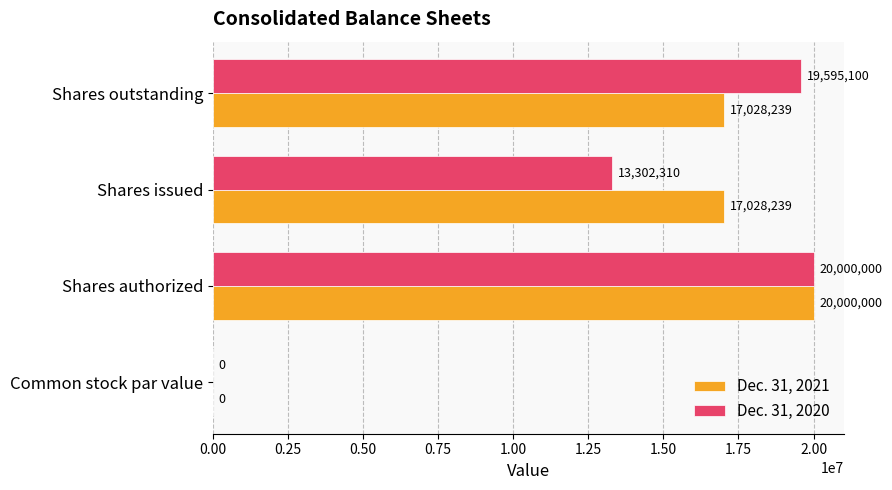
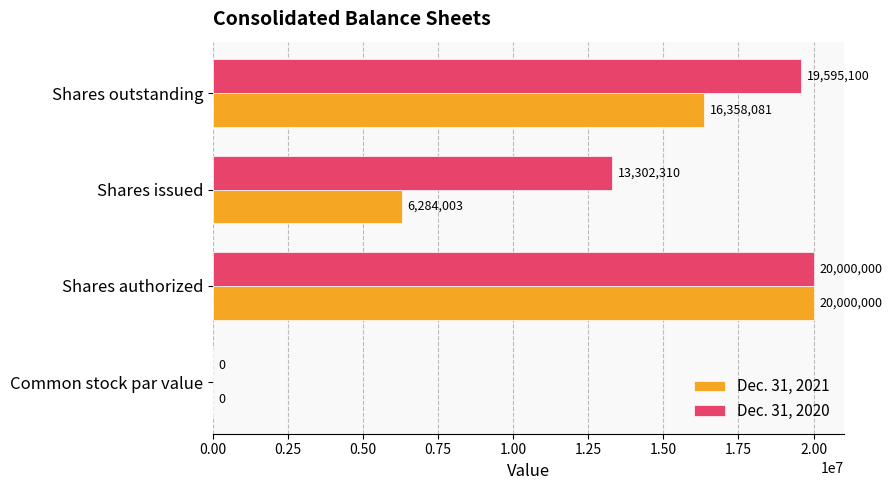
  {
    "Dec. 31, 2021": {
-     "Shares outstanding": "17,028,239",
-     "Shares issued": "17,028,239",
+     "Shares outstanding": "16,358,081",
+     "Shares issued": "6,284,003",
      "Shares authorized": "20,000,000",
      "Common stock par value": "0"
    },
    "Dec. 31, 2020": {
      "Shares outstanding": "19,595,100",
      "Shares issued": "13,302,310",
      "Shares authorized": "20,000,000",
      "Common stock par value": "0"
    }
  }
